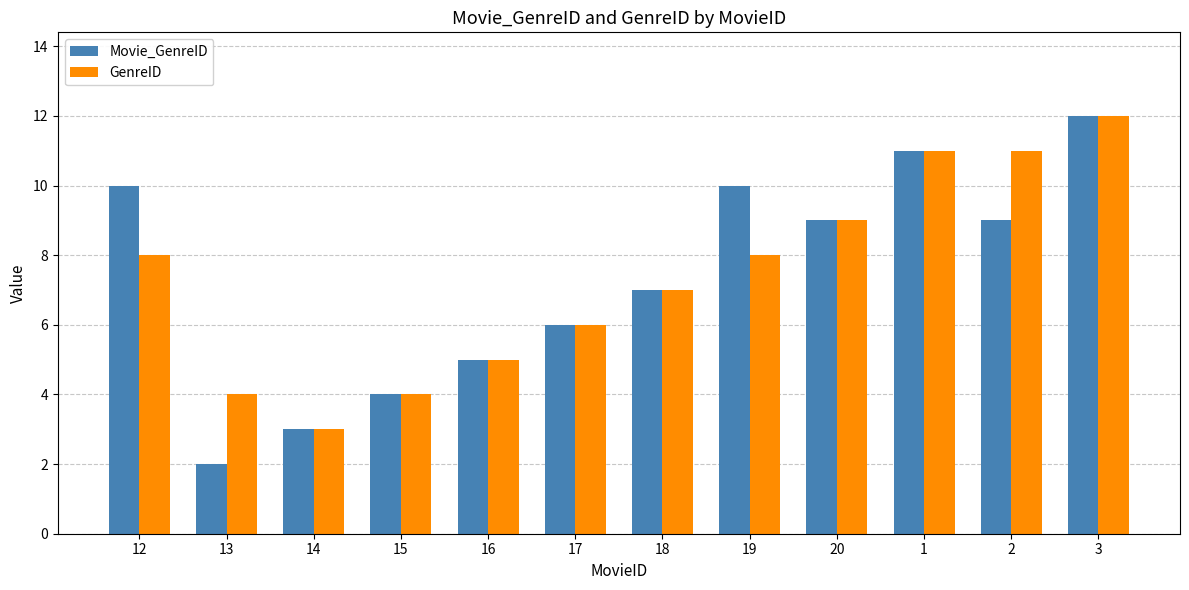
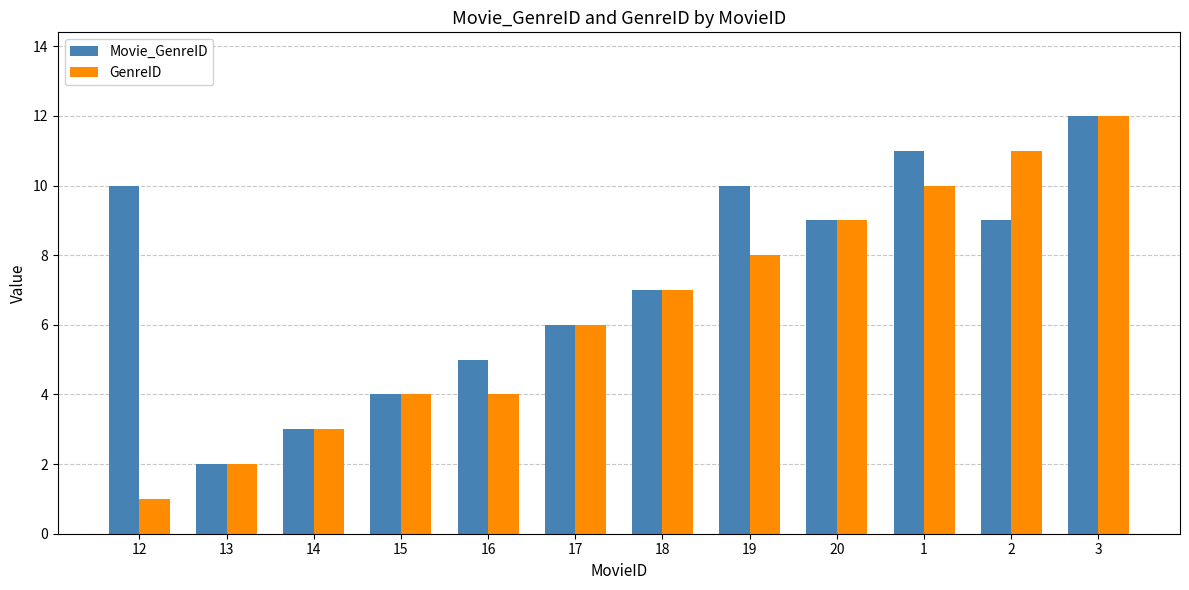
  {
    "Movie_GenreID": {
      "12": 10,
      "13": 2,
      "14": 3,
      "15": 4,
      "16": 5,
      "17": 6,
      "18": 7,
      "19": 10,
      "20": 9,
      "1": 11,
      "2": 9,
      "3": 12
    },
    "GenreID": {
-     "12": 8,
-     "13": 4,
+     "12": 1,
+     "13": 2,
      "14": 3,
      "15": 4,
-     "16": 5,
+     "16": 4,
      "17": 6,
      "18": 7,
      "19": 8,
      "20": 9,
-     "1": 11,
+     "1": 10,
      "2": 11,
      "3": 12
    }
  }
